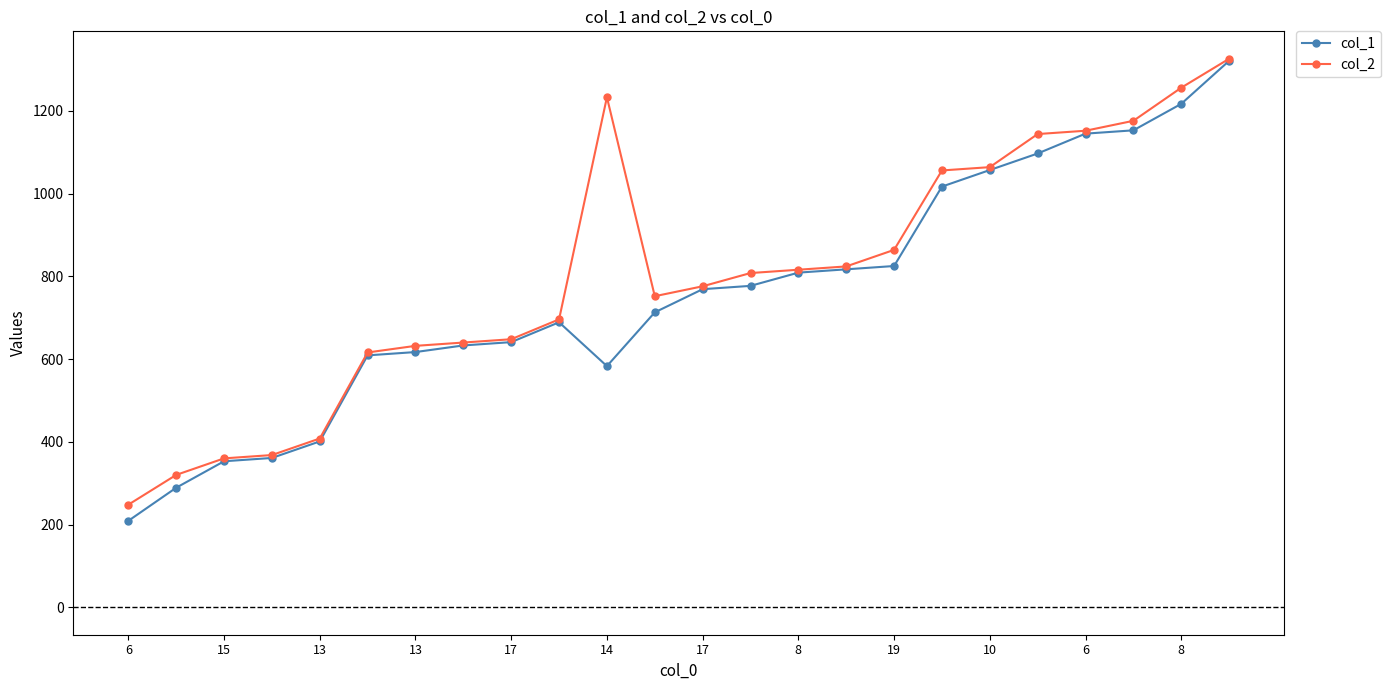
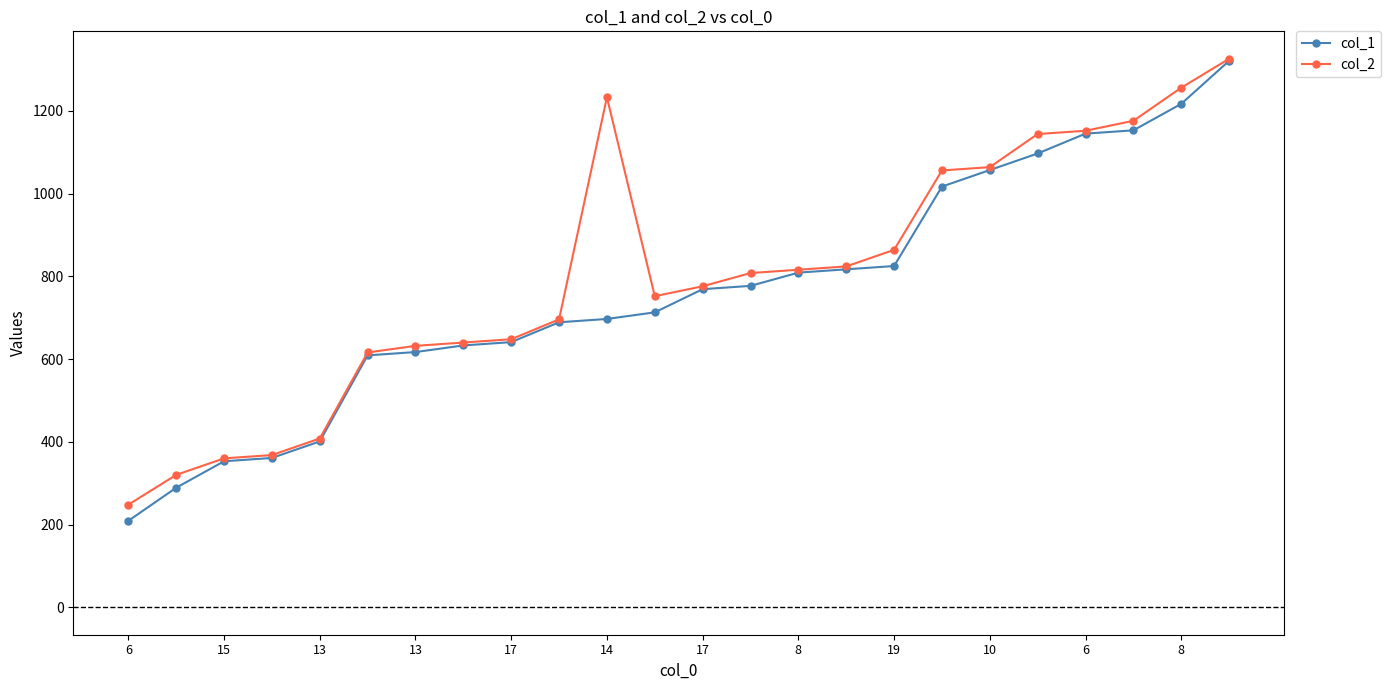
  {
    "col_1": {
-     "14": 580,
+     "14": 700,
      "10": 1060
    },
    "col_2": {
      "14": 1230,
      "10": 1060
    }
  }
